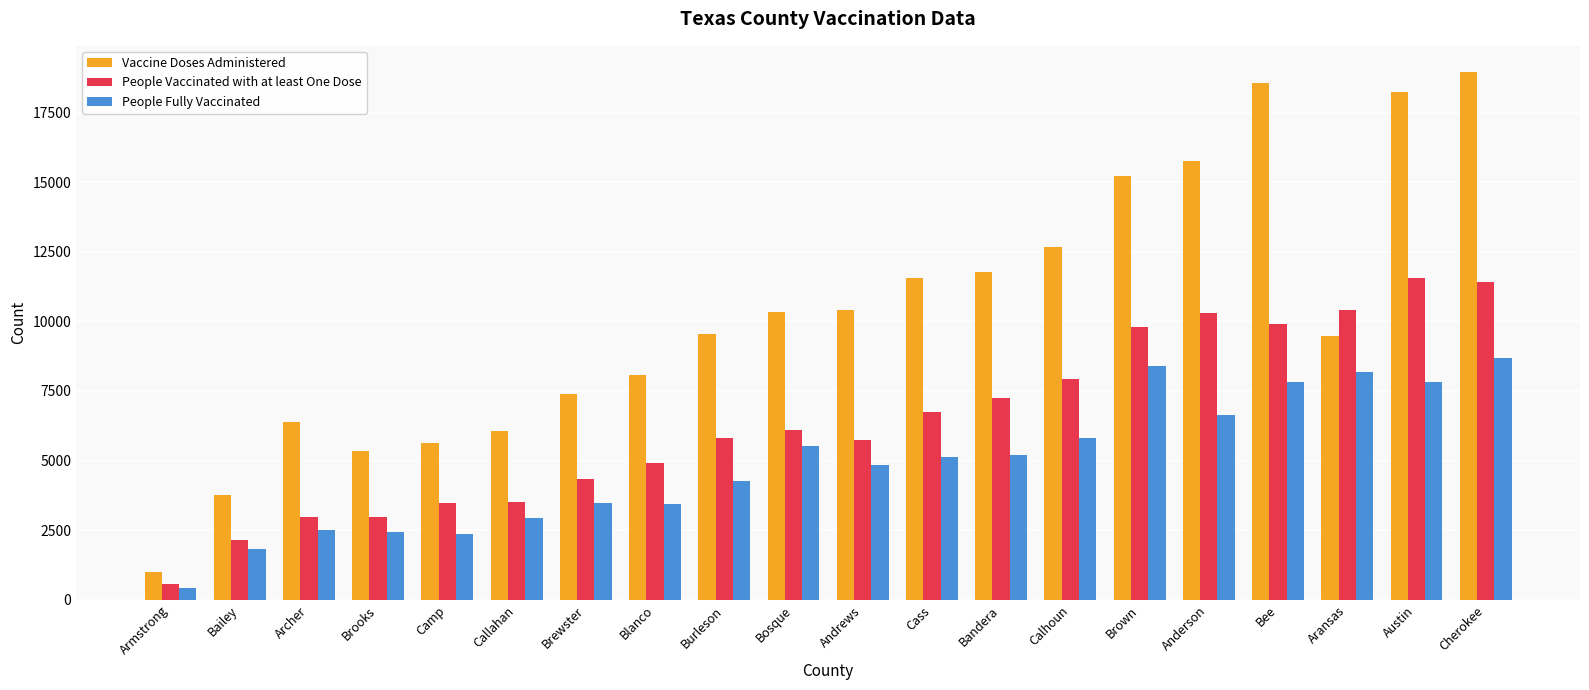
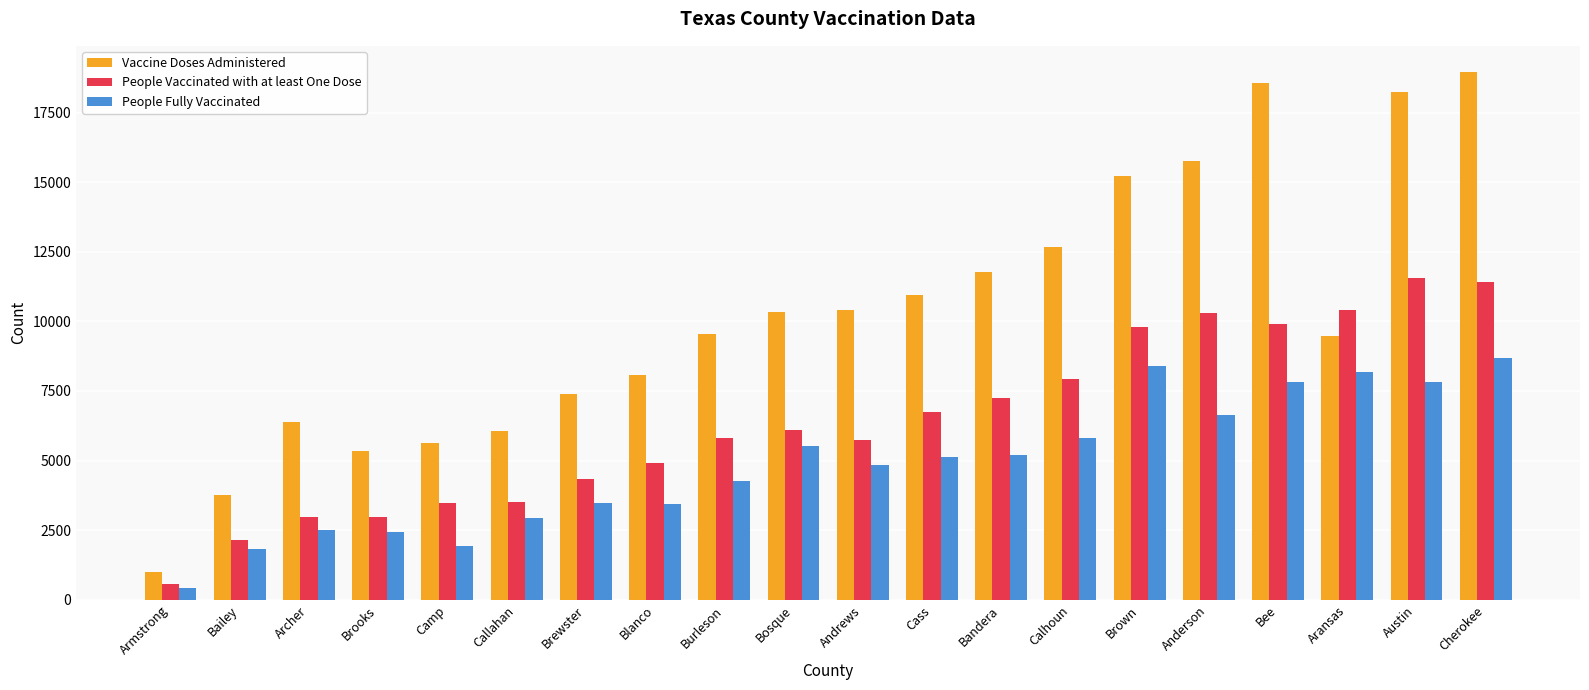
  {
    "Vaccine Doses Administered": {
      "Armstrong": 1000,
      "Bailey": 3800,
      "Archer": 6400,
      "Brooks": 5300,
      "Camp": 5600,
      "Callahan": 6100,
      "Brewster": 7400,
      "Blanco": 8100,
      "Burleson": 9600,
      "Bosque": 10300,
      "Andrews": 10400,
-     "Cass": 11600,
+     "Cass": 10900,
      "Bandera": 11800,
      "Calhoun": 12700,
      "Brown": 15200,
      "Anderson": 15800,
      "Bee": 18600,
      "Aransas": 9500,
      "Austin": 18200,
      "Cherokee": 18900
    },
    "People Vaccinated with at least One Dose": {
      "Armstrong": 600,
      "Bailey": 2100,
      "Archer": 3000,
      "Brooks": 3000,
      "Camp": 3500,
      "Callahan": 3500,
      "Brewster": 4300,
      "Blanco": 4900,
      "Burleson": 5800,
      "Bosque": 6100,
      "Andrews": 5700,
      "Cass": 6700,
      "Bandera": 7300,
      "Calhoun": 7900,
      "Brown": 9800,
      "Anderson": 10300,
      "Bee": 9900,
      "Aransas": 10400,
      "Austin": 11600,
      "Cherokee": 11400
    },
    "People Fully Vaccinated": {
      "Armstrong": 400,
      "Bailey": 1800,
      "Archer": 2500,
      "Brooks": 2400,
-     "Camp": 2300,
+     "Camp": 1900,
      "Callahan": 2900,
      "Brewster": 3500,
      "Blanco": 3500,
      "Burleson": 4300,
      "Bosque": 5500,
      "Andrews": 4900,
      "Cass": 5100,
      "Bandera": 5200,
      "Calhoun": 5800,
      "Brown": 8400,
      "Anderson": 6600,
      "Bee": 7800,
      "Aransas": 8200,
      "Austin": 7800,
      "Cherokee": 8700
    }
  }
